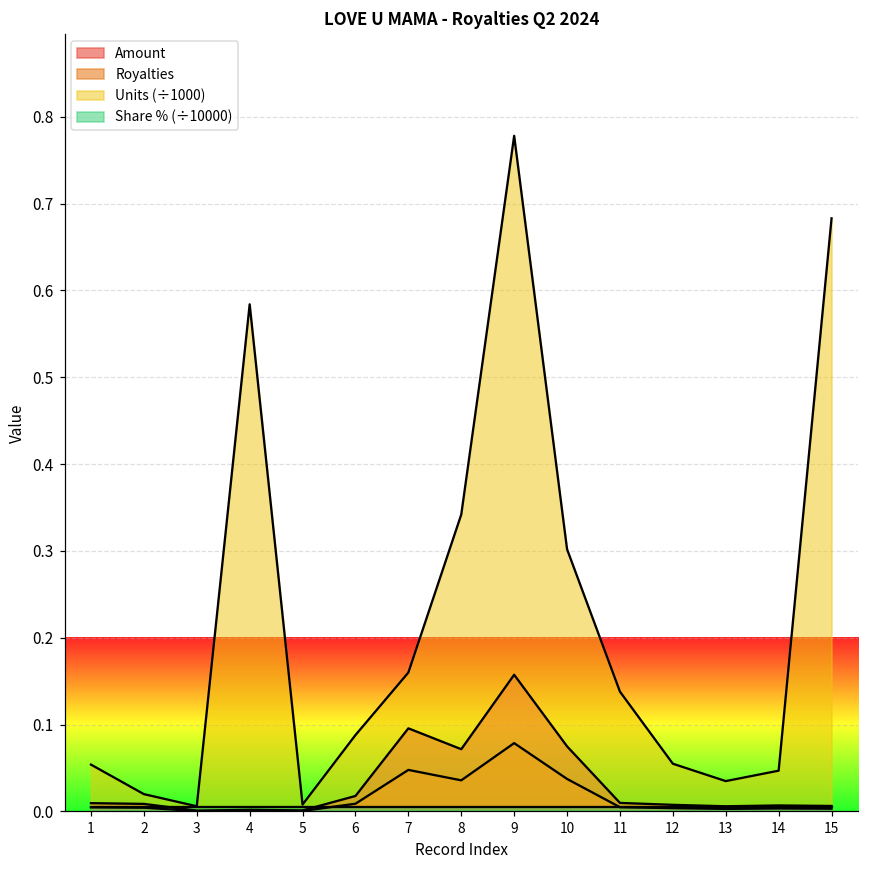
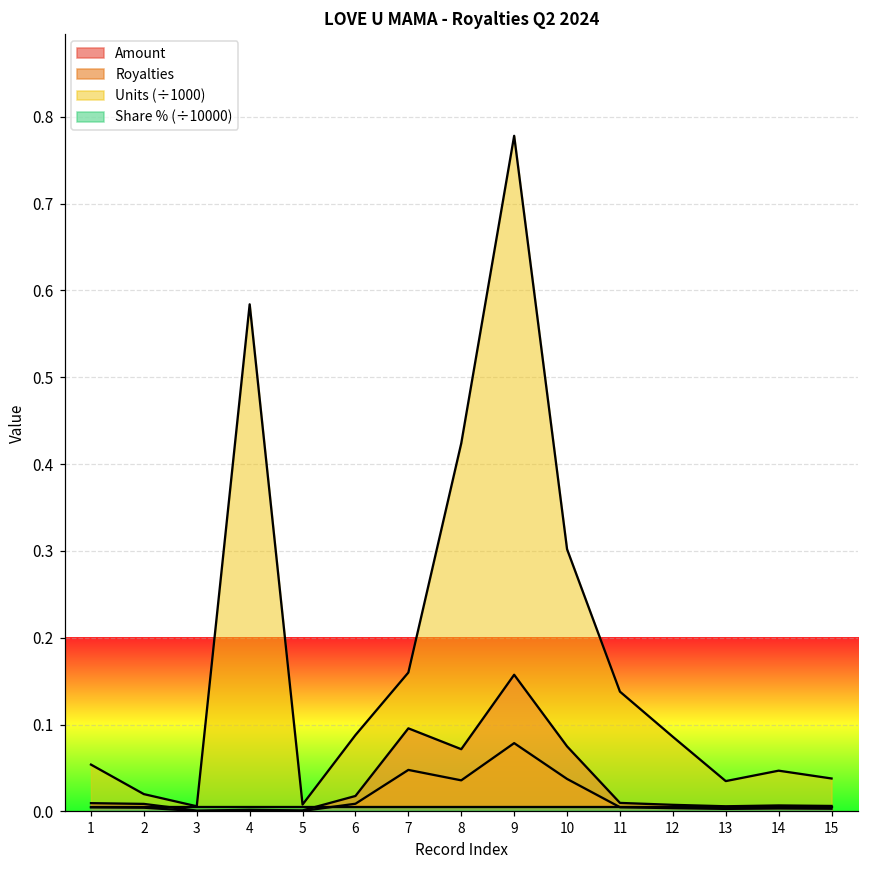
  {
    "Units (÷1000)": {
      "1": 0.05,
      "2": 0.02,
      "4": 0.58,
      "6": 0.09,
      "7": 0.16,
-     "8": 0.34,
+     "8": 0.42,
      "9": 0.78,
      "10": 0.30,
      "11": 0.14,
-     "12": 0.06,
+     "12": 0.09,
      "13": 0.04,
      "14": 0.05,
-     "15": 0.68
+     "15": 0.04
    },
    "Share % (÷10000)": {
      "6": 0.01,
      "7": 0.01,
      "8": 0.01,
      "9": 0.01,
      "10": 0.01
    }
  }
